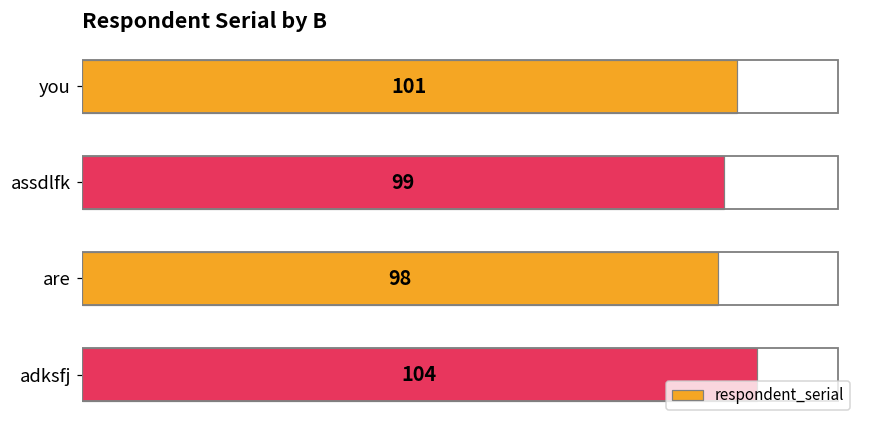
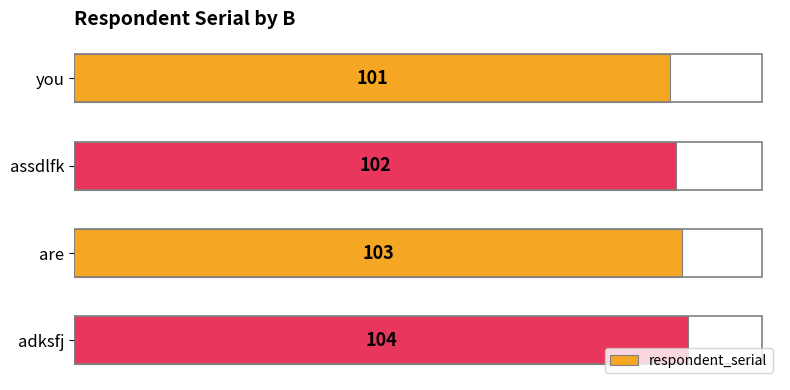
  {
    "you": 101,
-   "assdlfk": 99,
-   "are": 98,
+   "assdlfk": 102,
+   "are": 103,
    "adksfj": 104
  }
